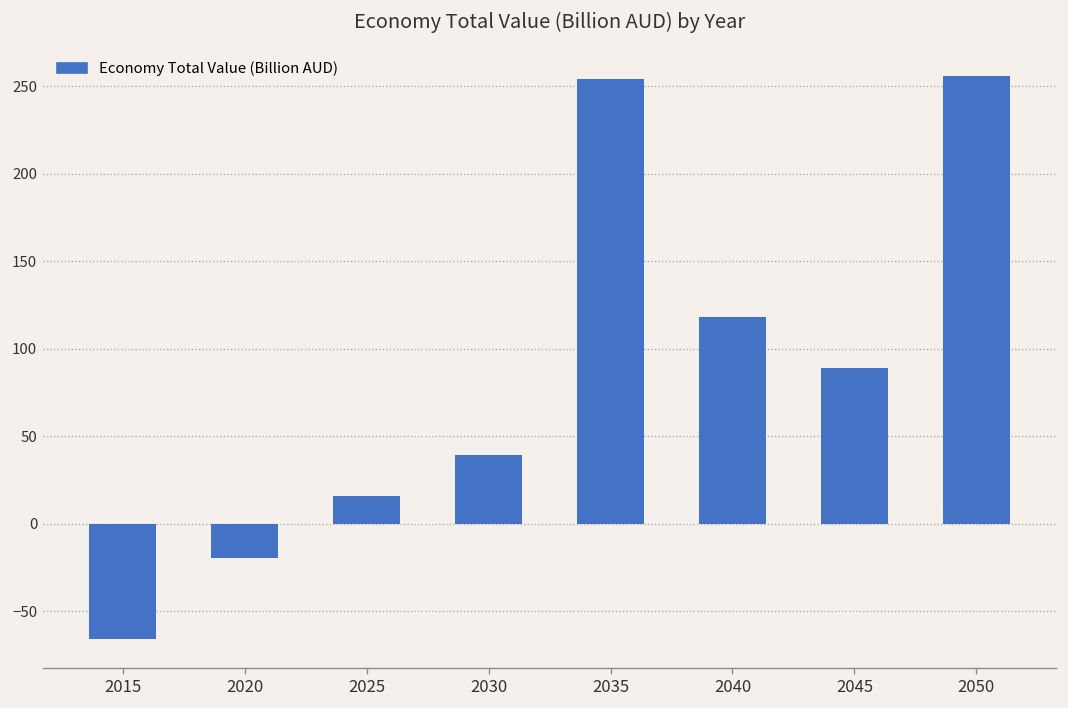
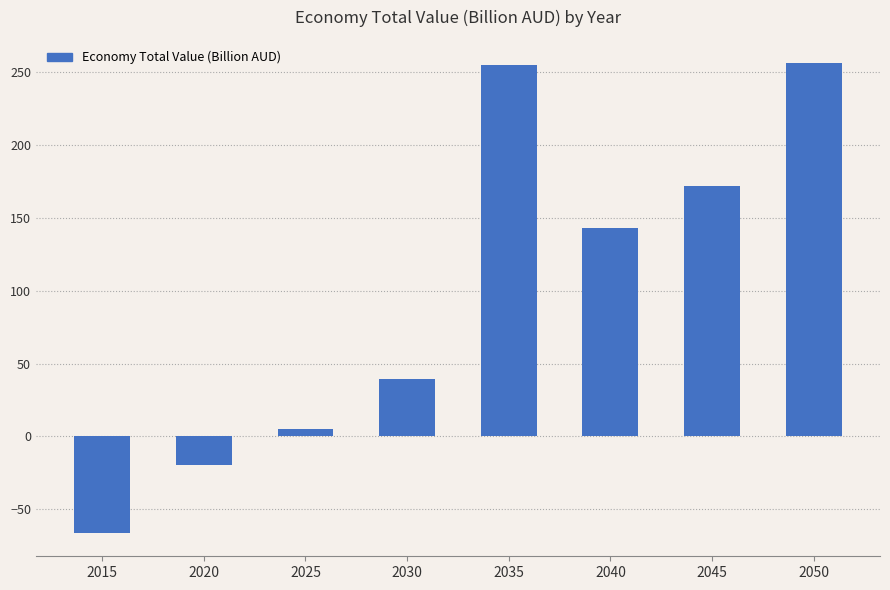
  {
    "2015": -66,
    "2020": -20,
-   "2025": 16,
+   "2025": 5,
    "2030": 39,
    "2035": 254,
-   "2040": 118,
-   "2045": 89,
+   "2040": 143,
+   "2045": 172,
    "2050": 256
  }
